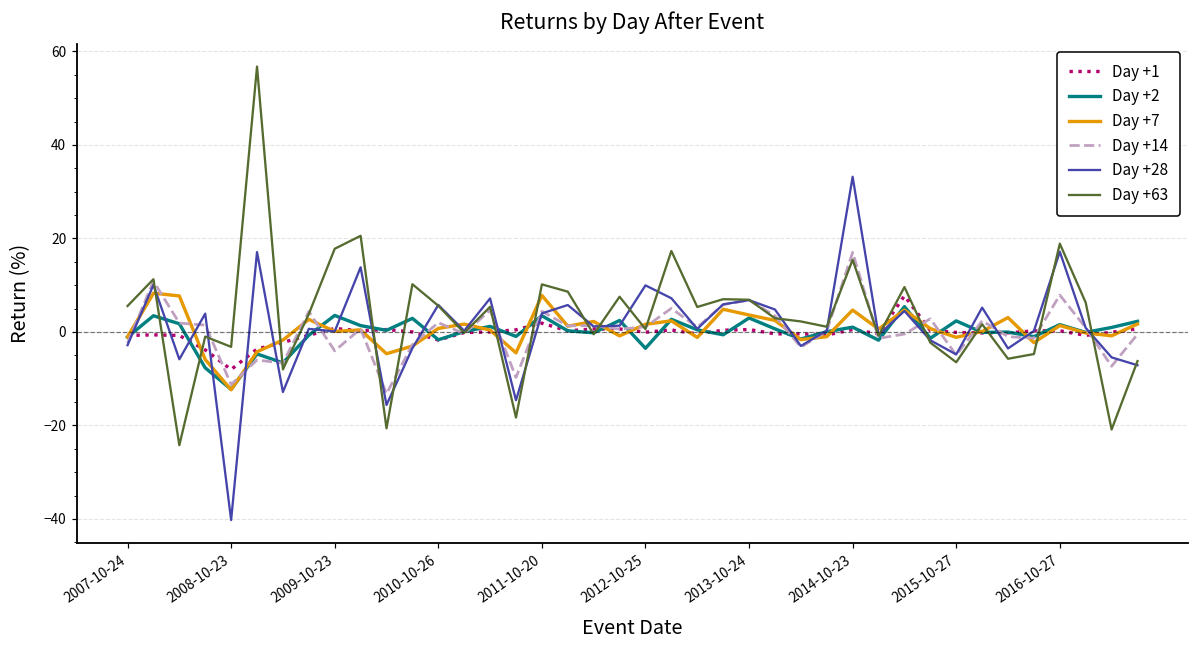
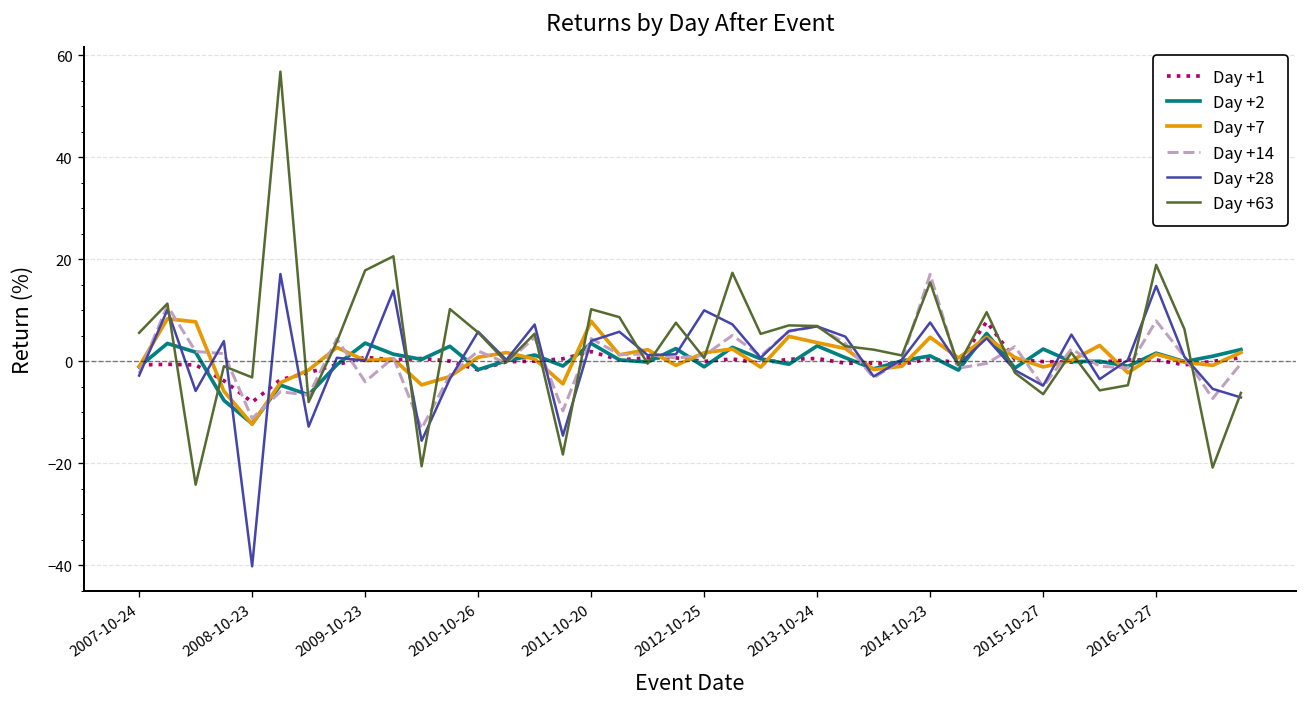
  {
    "Day +1": {
      "2008-10-23": -8,
      "2009-10-23": 1,
      "2011-10-20": 2,
      "2012-10-25": 0,
      "2013-10-24": 1,
      "2015-10-27": 0,
      "2016-10-27": 0
    },
    "Day +2": {
      "2009-10-23": 4,
-     "2012-10-25": -4,
+     "2012-10-25": -1,
      "2013-10-24": 3,
      "2015-10-27": 2
    },
    "Day +7": {
      "2010-10-26": 1,
      "2011-10-20": 8,
      "2013-10-24": 4,
      "2014-10-23": 5,
      "2015-10-27": -1
    },
    "Day +14": {
      "2008-10-23": -11,
      "2009-10-23": -4,
      "2010-10-26": 2,
      "2014-10-23": 17,
      "2016-10-27": 8
    },
    "Day +28": {
      "2008-10-23": -40,
      "2012-10-25": 10,
-     "2014-10-23": 33,
-     "2016-10-27": 17
+     "2014-10-23": 8,
+     "2016-10-27": 15
    },
    "Day +63": {
      "2007-10-24": 6,
      "2008-10-23": -3,
      "2009-10-23": 18,
      "2011-10-20": 10,
      "2014-10-23": 15,
      "2015-10-27": -6,
      "2016-10-27": 19
    }
  }
